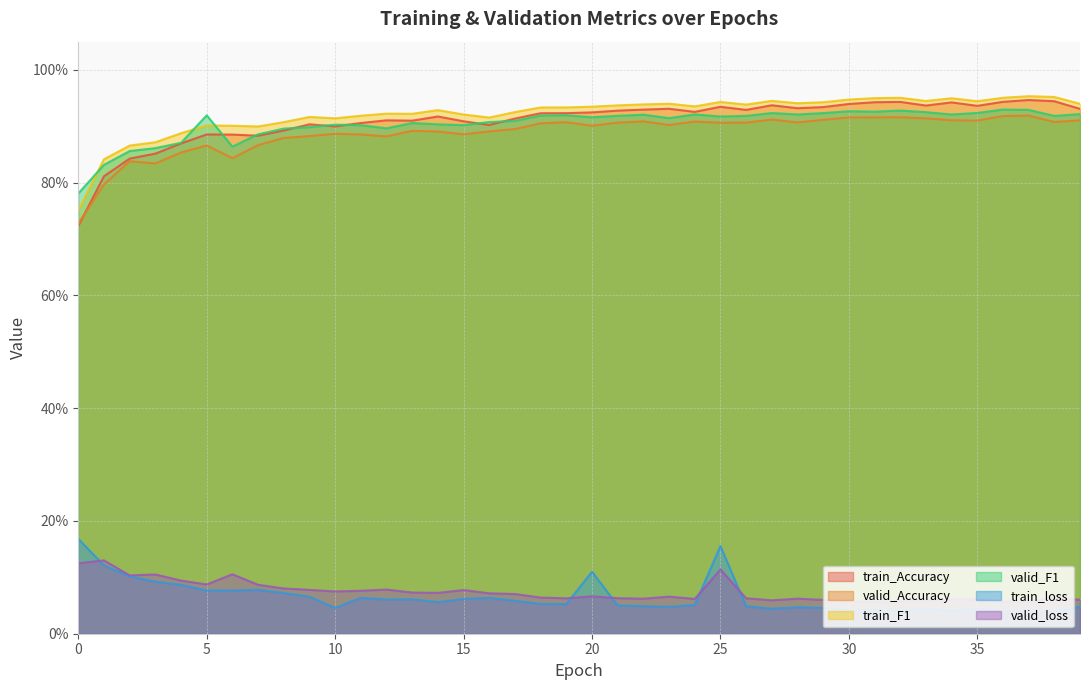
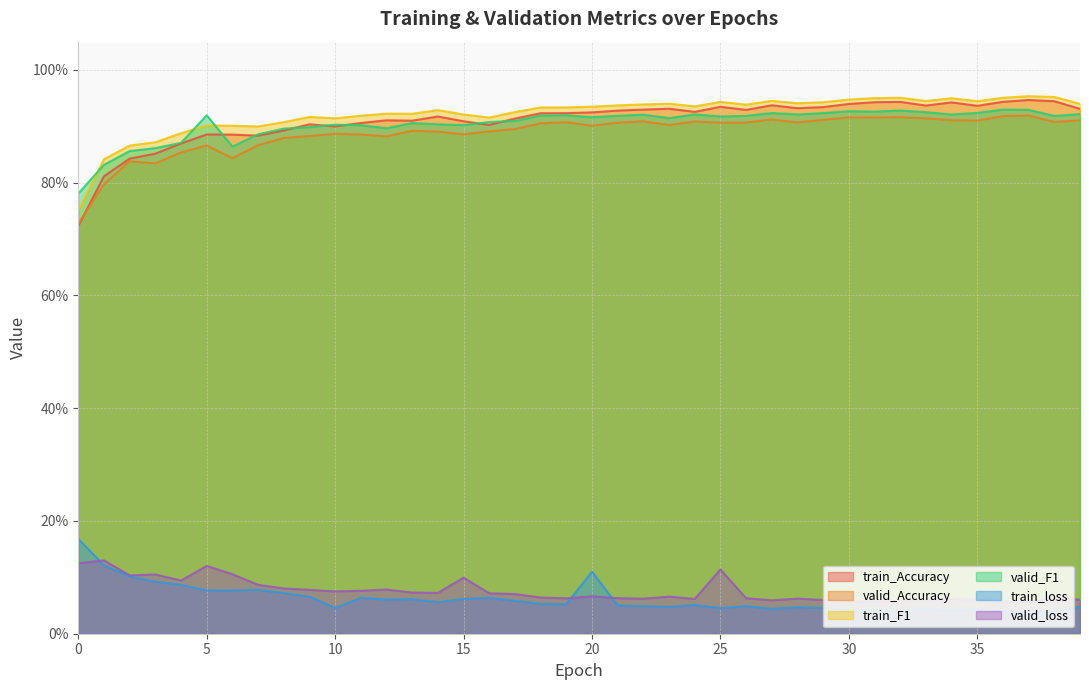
  {
    "valid_F1": {
      "0": "78%",
      "5": "92%",
      "15": "90%",
      "20": "92%",
      "25": "92%",
      "30": "93%",
      "35": "92%"
    },
    "train_loss": {
      "0": "17%",
      "5": "8%",
      "10": "5%",
      "15": "6%",
      "20": "11%",
-     "25": "16%"
+     "25": "5%"
    },
    "valid_loss": {
      "0": "12%",
-     "5": "9%",
+     "5": "12%",
      "10": "8%",
-     "15": "8%",
+     "15": "10%",
      "20": "7%",
      "25": "11%"
    }
  }
